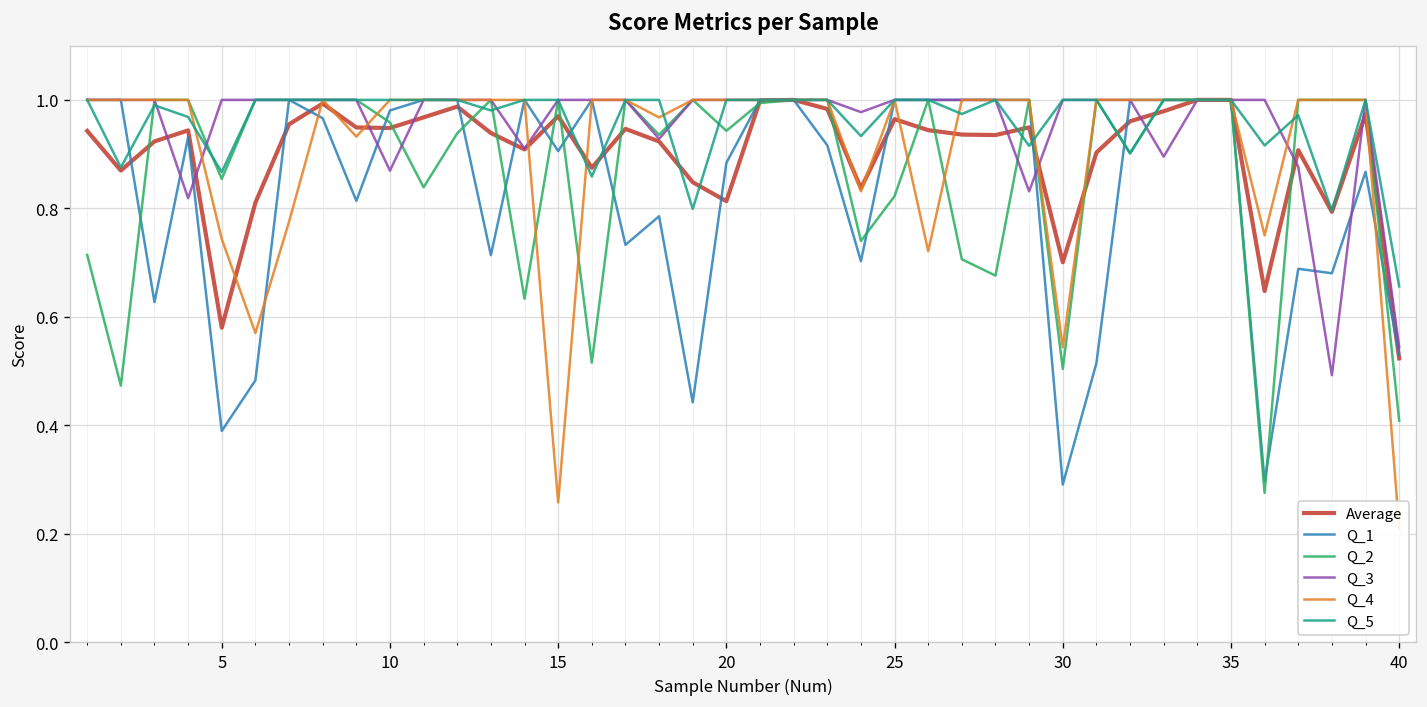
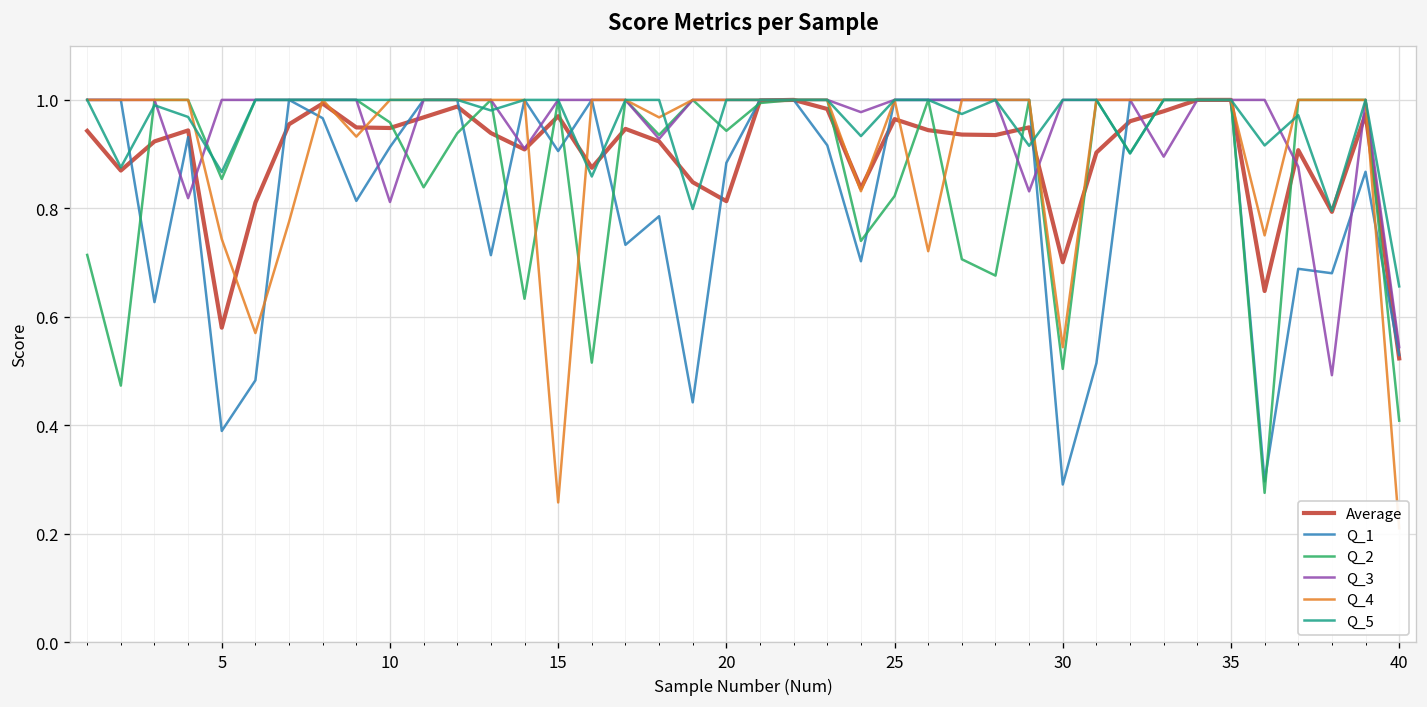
  {
    "Average": {
      "5": 0.58,
      "10": 0.95,
      "15": 0.97,
      "20": 0.81,
      "25": 0.96,
      "30": 0.70,
      "40": 0.52
    },
    "Q_1": {
      "5": 0.39,
-     "10": 0.98,
+     "10": 0.91,
      "15": 0.91,
      "20": 0.88,
      "30": 0.29,
      "40": 0.53
    },
    "Q_3": {
      "5": 1.00,
-     "10": 0.87,
+     "10": 0.81,
      "40": 0.54
    },
    "Q_4": {
      "5": 0.74,
      "15": 0.26,
      "30": 0.54
    }
  }
